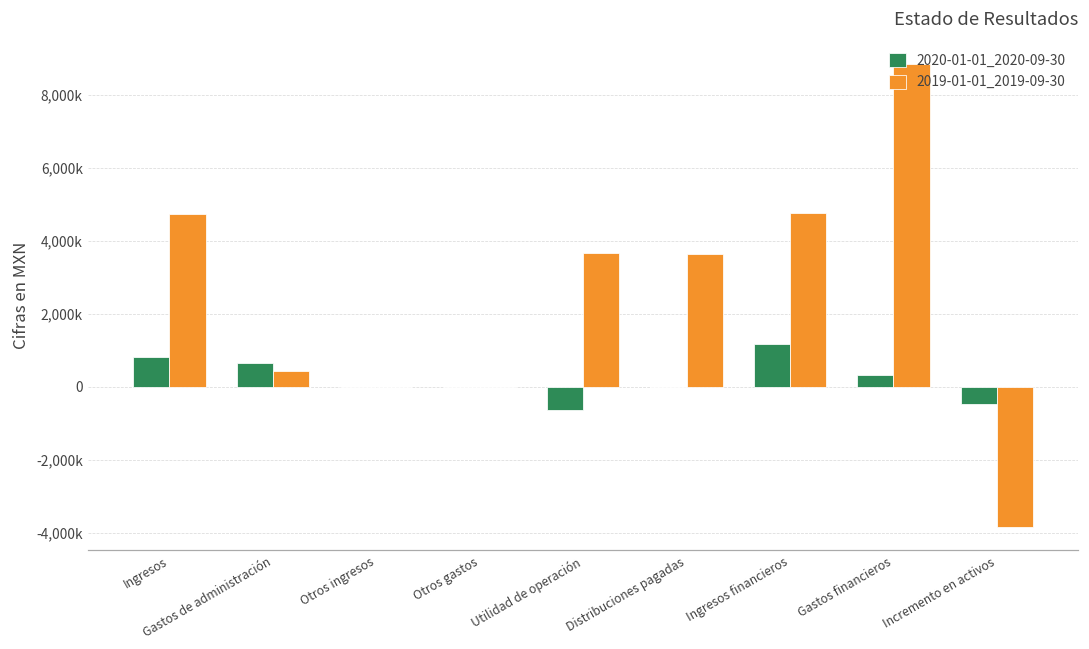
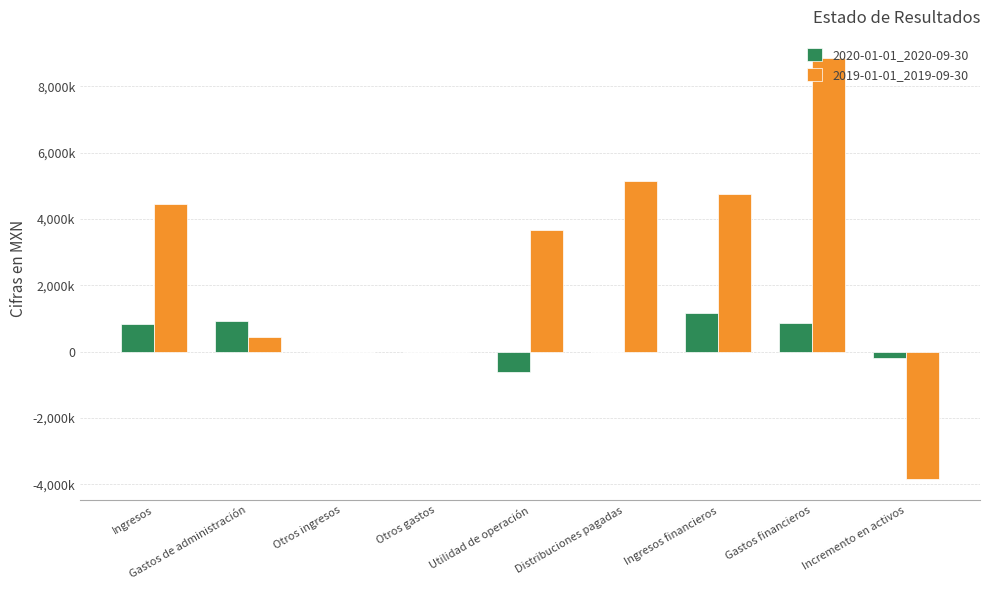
  {
    "2020-01-01_2020-09-30": {
      "Ingresos": "800,000",
-     "Gastos de administración": "700,000",
+     "Gastos de administración": "900,000",
      "Otros ingresos": "0",
      "Otros gastos": "0",
      "Utilidad de operación": "-600,000",
      "Distribuciones pagadas": "0",
      "Ingresos financieros": "1,200,000",
-     "Gastos financieros": "300,000",
-     "Incremento en activos": "-500,000"
+     "Gastos financieros": "900,000",
+     "Incremento en activos": "-200,000"
    },
    "2019-01-01_2019-09-30": {
-     "Ingresos": "4,700,000",
+     "Ingresos": "4,400,000",
      "Gastos de administración": "400,000",
      "Otros ingresos": "0",
      "Otros gastos": "0",
      "Utilidad de operación": "3,700,000",
-     "Distribuciones pagadas": "3,600,000",
+     "Distribuciones pagadas": "5,100,000",
      "Ingresos financieros": "4,800,000",
      "Gastos financieros": "8,900,000",
      "Incremento en activos": "-3,800,000"
    }
  }
